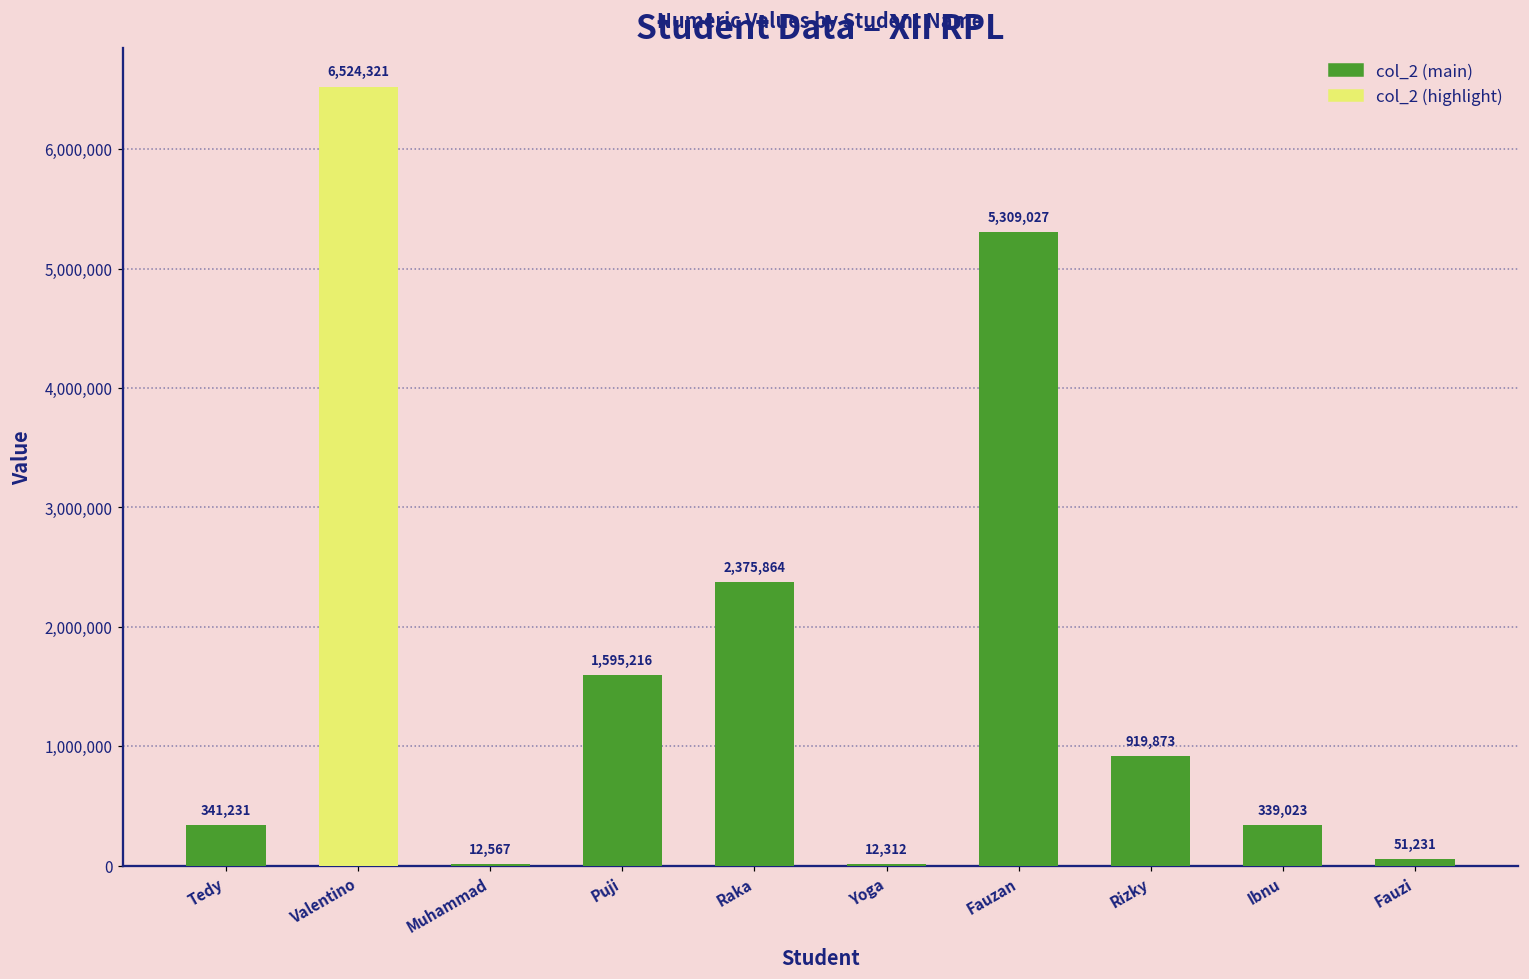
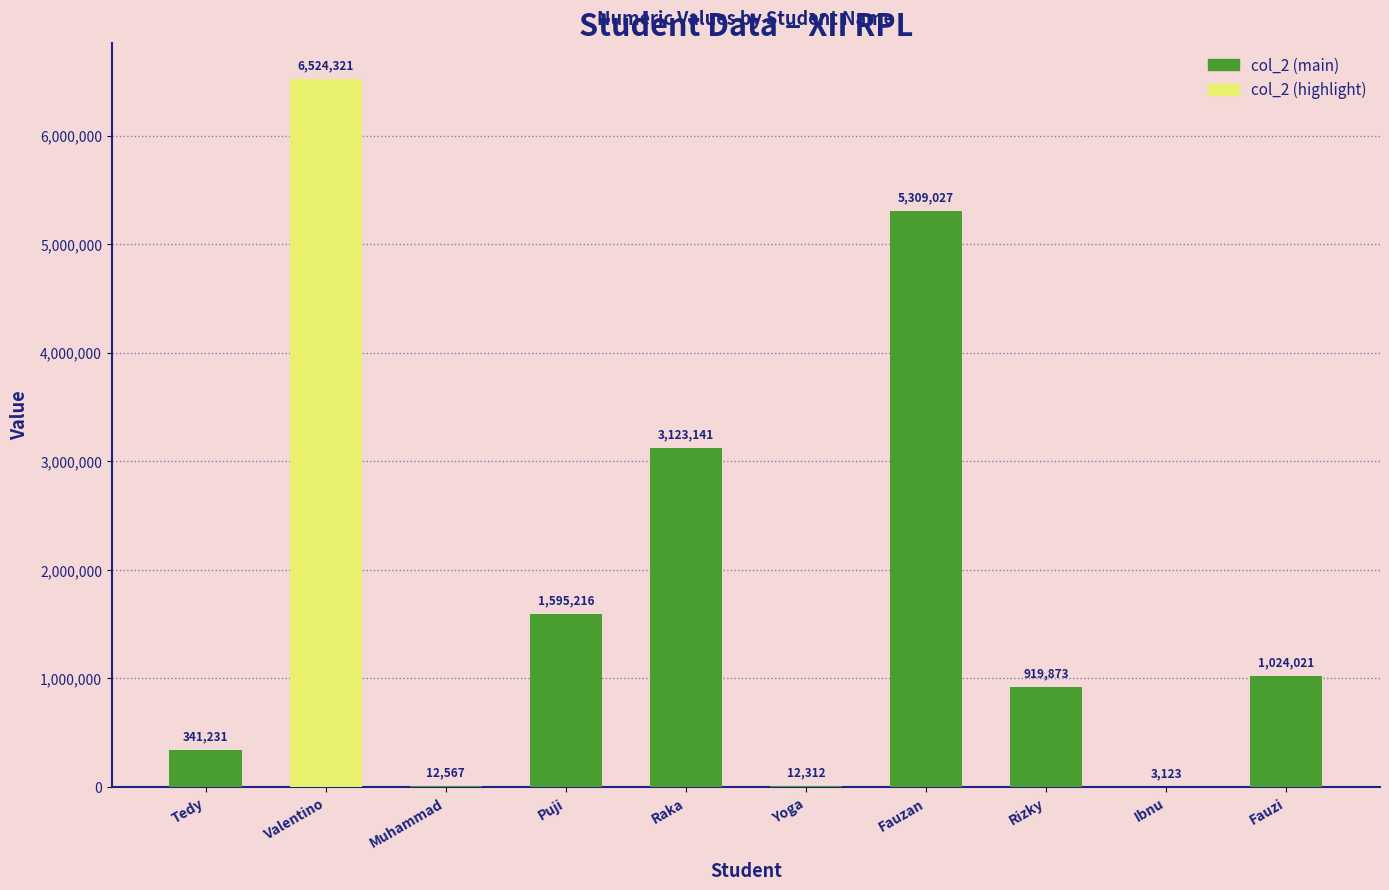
  {
    "Tedy": "341,231",
    "Valentino": "6,524,321",
    "Muhammad": "12,567",
    "Puji": "1,595,216",
-   "Raka": "2,375,864",
+   "Raka": "3,123,141",
    "Yoga": "12,312",
    "Fauzan": "5,309,027",
    "Rizky": "919,873",
-   "Ibnu": "339,023",
-   "Fauzi": "51,231"
+   "Ibnu": "3,123",
+   "Fauzi": "1,024,021"
  }
